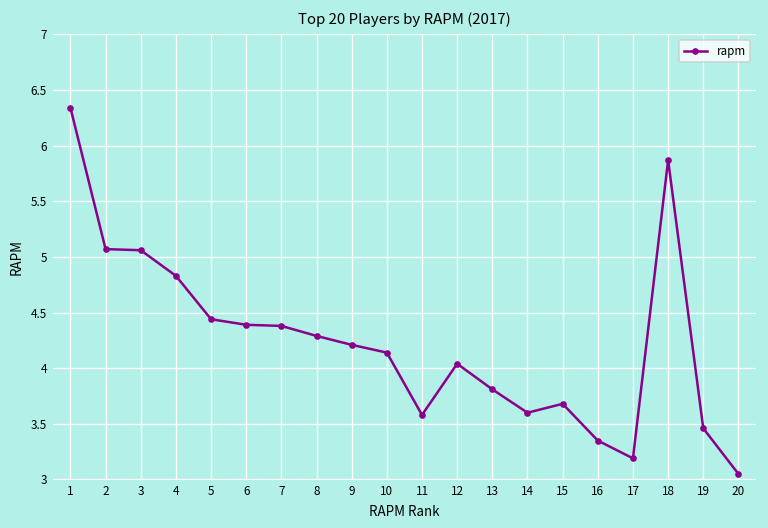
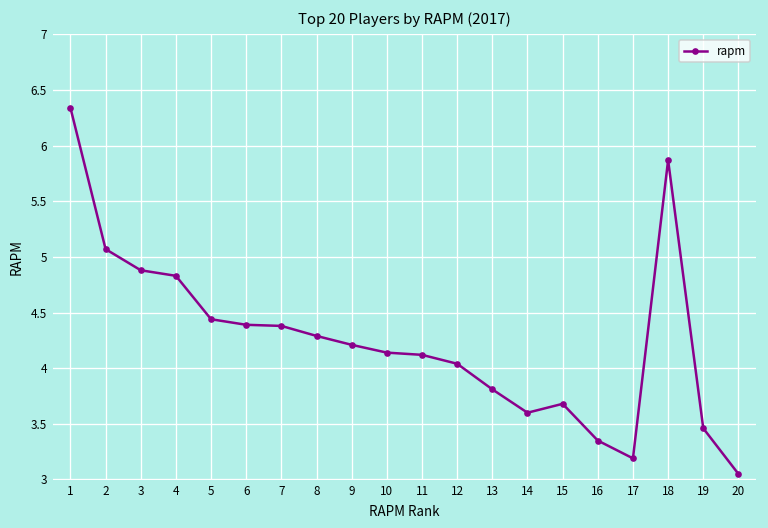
  {
    "1": 6.3,
    "2": 5.1,
-   "3": 5.1,
+   "3": 4.9,
    "4": 4.8,
    "5": 4.4,
    "6": 4.4,
    "7": 4.4,
    "8": 4.3,
    "9": 4.2,
    "10": 4.1,
-   "11": 3.6,
+   "11": 4.1,
    "12": 4.0,
    "13": 3.8,
    "14": 3.6,
    "15": 3.7,
    "16": 3.4,
    "17": 3.2,
    "18": 5.9,
    "19": 3.5,
    "20": 3.1
  }
